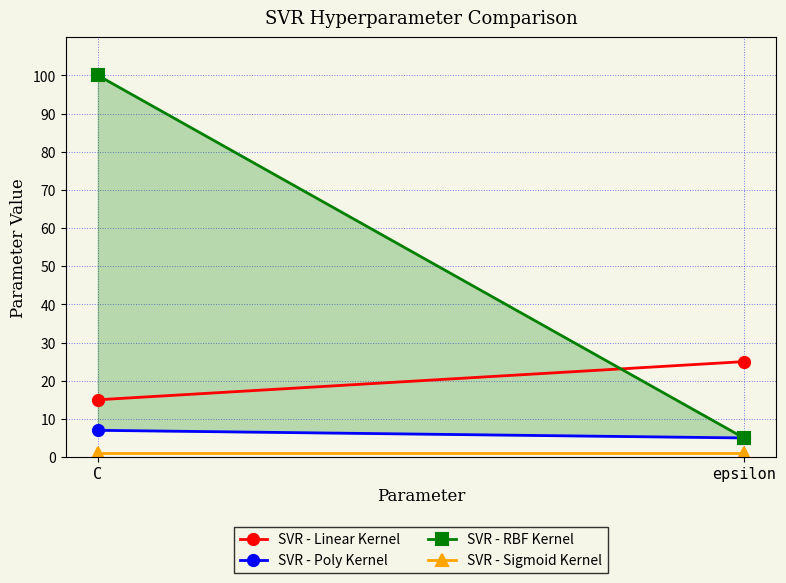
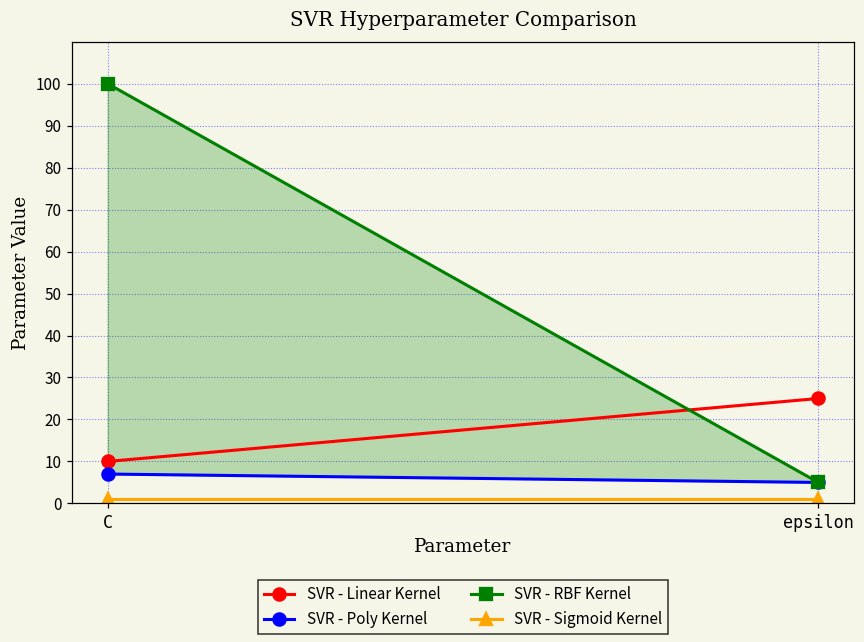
  {
    "SVR - Linear Kernel": {
-     "C": 15,
+     "C": 10,
      "epsilon": 25
    },
    "SVR - Poly Kernel": {
      "C": 7
    },
    "SVR - RBF Kernel": {
      "C": 100
    },
    "SVR - Sigmoid Kernel": {
      "C": 1,
      "epsilon": 1
    }
  }
